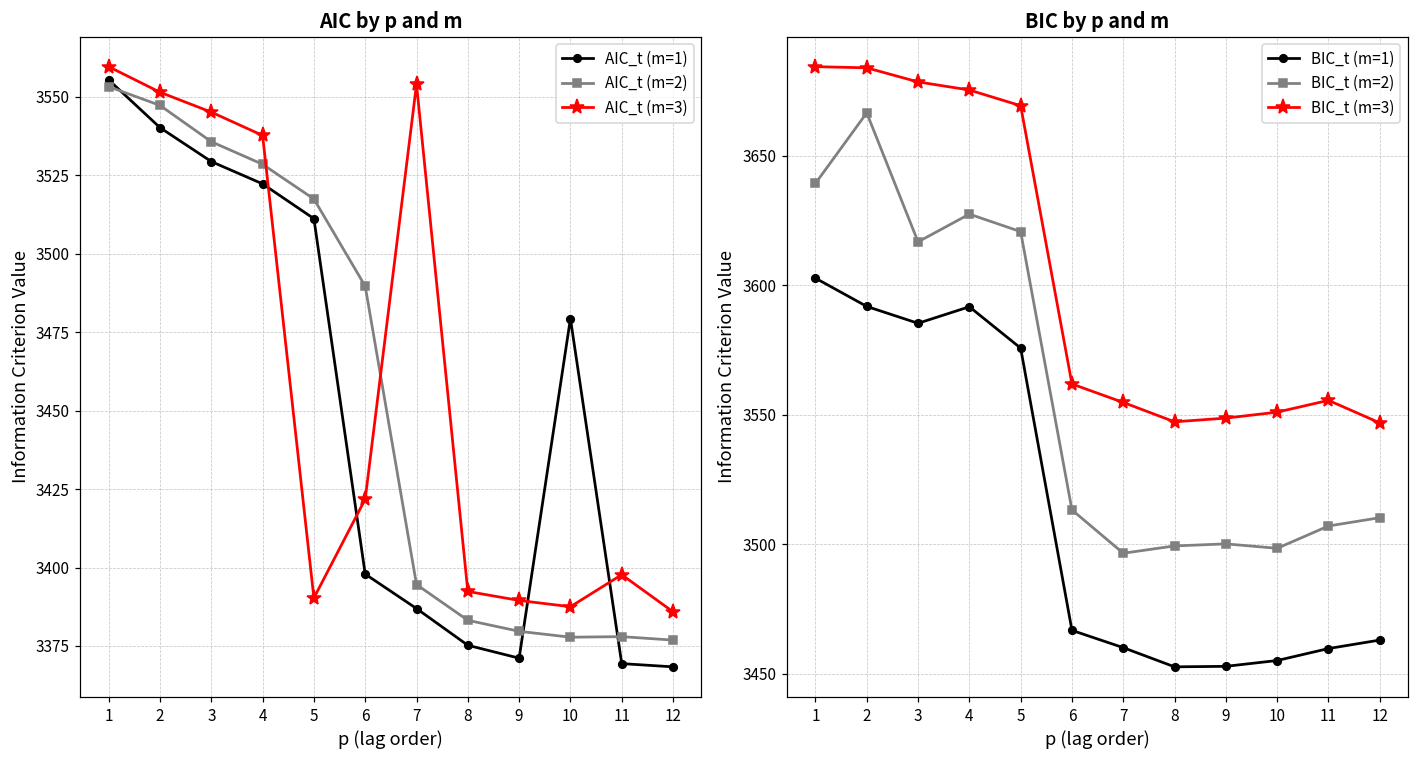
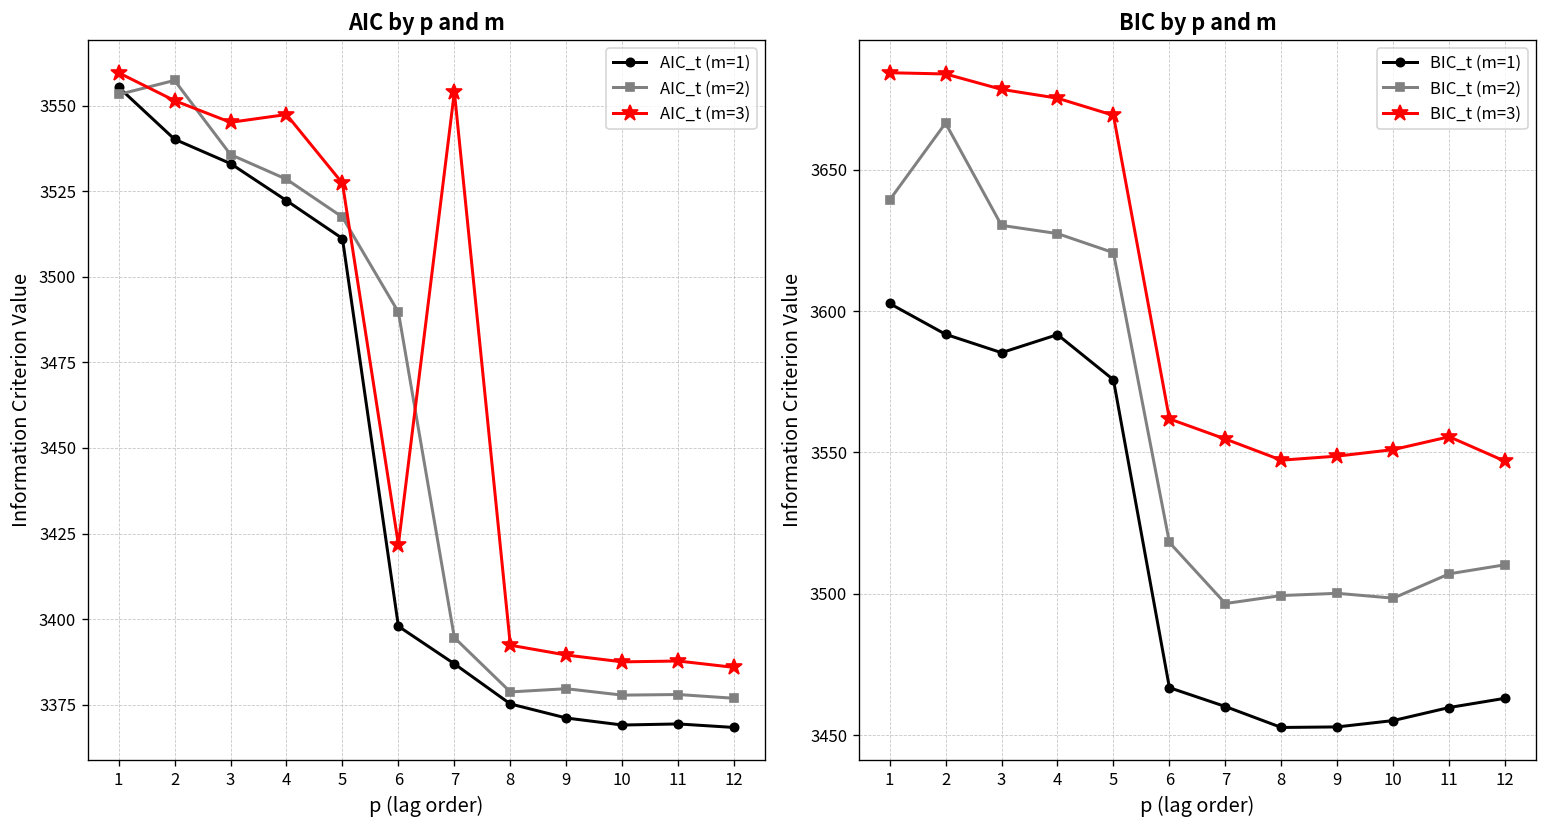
  {
    "AIC by p and m": {
      "AIC_t (m=1)": {
        "1": 3555,
        "2": 3540,
-       "3": 3529,
+       "3": 3533,
        "4": 3522,
        "5": 3511,
        "6": 3398,
        "7": 3387,
        "8": 3375,
        "9": 3371,
-       "10": 3479,
+       "10": 3369,
        "11": 3369,
        "12": 3368
      },
      "AIC_t (m=2)": {
        "1": 3553,
-       "2": 3547,
+       "2": 3557,
        "3": 3536,
        "4": 3529,
        "5": 3517,
        "6": 3490,
        "7": 3395,
-       "8": 3383,
+       "8": 3379,
        "9": 3380,
        "10": 3378,
        "11": 3378,
        "12": 3377
      },
      "AIC_t (m=3)": {
        "1": 3560,
        "2": 3551,
        "3": 3545,
-       "4": 3538,
-       "5": 3390,
+       "4": 3547,
+       "5": 3527,
        "6": 3422,
        "7": 3554,
        "8": 3392,
        "9": 3390,
        "10": 3388,
-       "11": 3398,
+       "11": 3388,
        "12": 3386
      }
    },
    "BIC by p and m": {
      "BIC_t (m=1)": {
        "1": 3603,
        "2": 3592,
        "3": 3585,
        "4": 3592,
        "5": 3576,
        "6": 3467,
        "7": 3460,
        "8": 3453,
        "9": 3453,
        "10": 3455,
        "11": 3460,
        "12": 3463
      },
      "BIC_t (m=2)": {
        "1": 3639,
        "2": 3667,
-       "3": 3617,
+       "3": 3630,
        "4": 3627,
        "5": 3621,
-       "6": 3513,
+       "6": 3518,
        "7": 3497,
        "8": 3499,
        "9": 3500,
        "10": 3498,
        "11": 3507,
        "12": 3510
      },
      "BIC_t (m=3)": {
        "1": 3684,
        "2": 3684,
        "3": 3679,
        "4": 3675,
        "5": 3669,
        "6": 3562,
        "7": 3555,
        "8": 3547,
        "9": 3549,
        "10": 3551,
        "11": 3556,
        "12": 3547
      }
    }
  }
